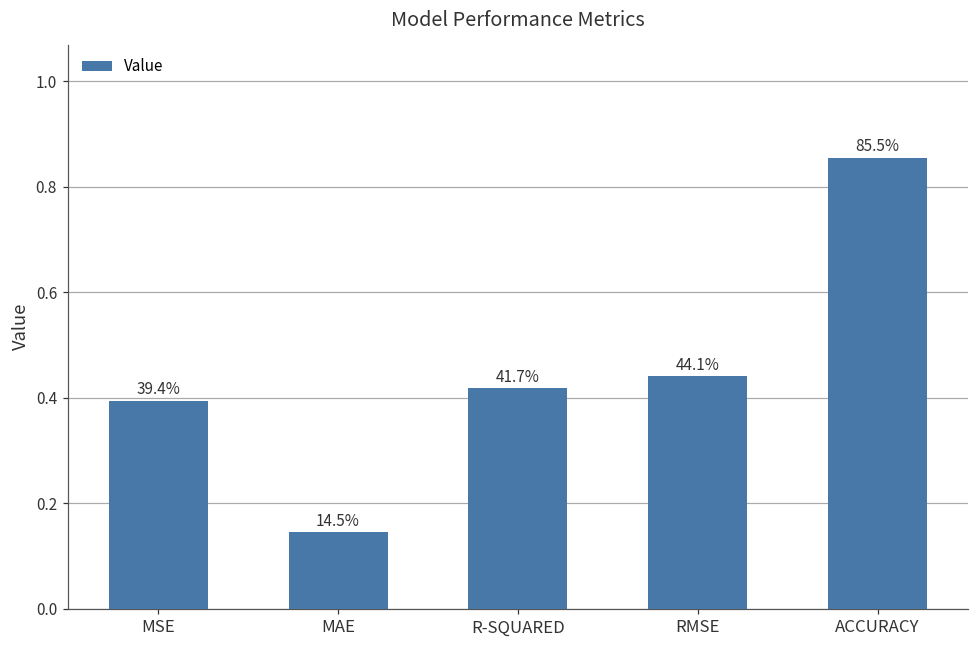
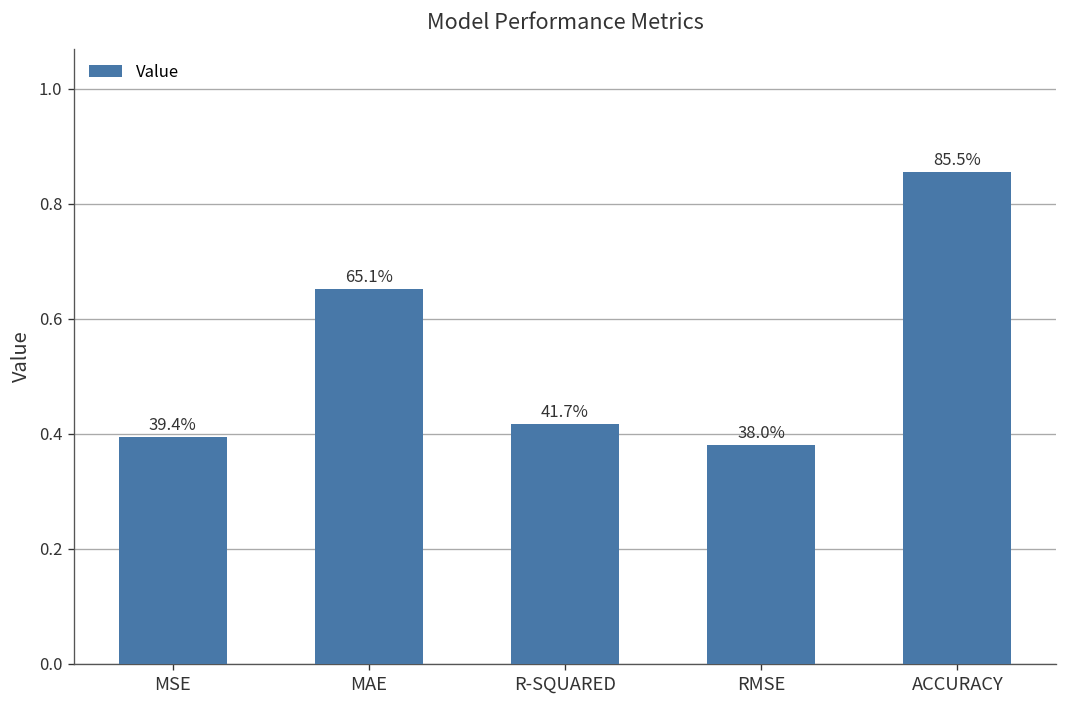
  {
    "MSE": "39.4%",
-   "MAE": "14.5%",
+   "MAE": "65.1%",
    "R-SQUARED": "41.7%",
-   "RMSE": "44.1%",
+   "RMSE": "38.0%",
    "ACCURACY": "85.5%"
  }
